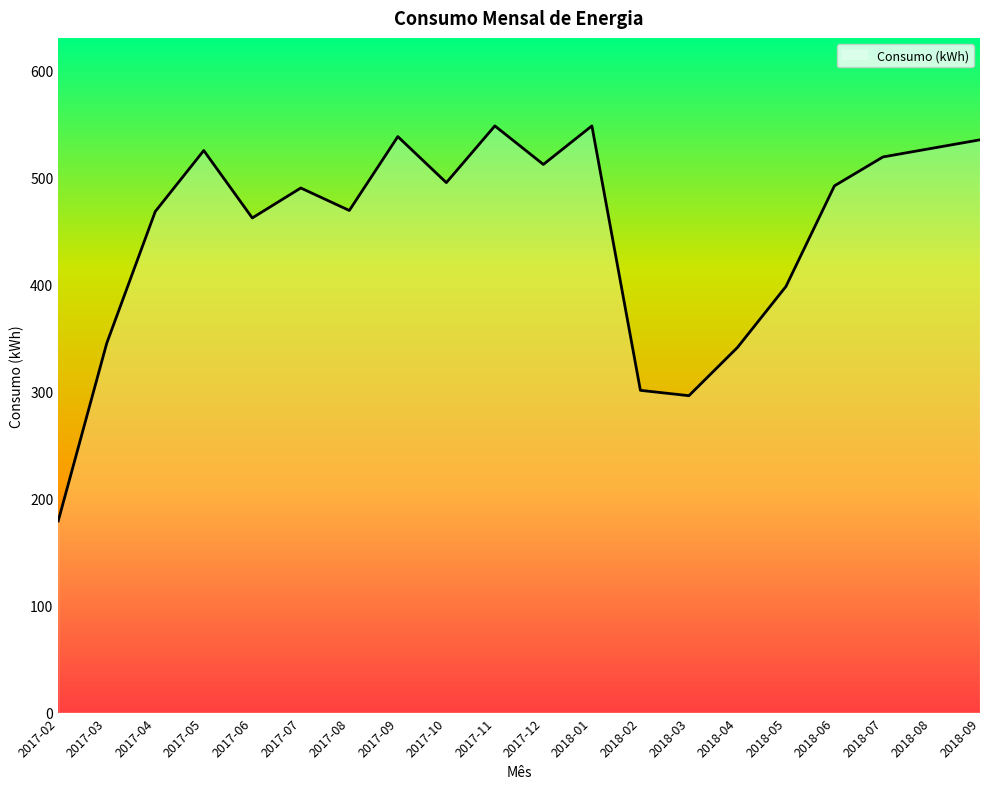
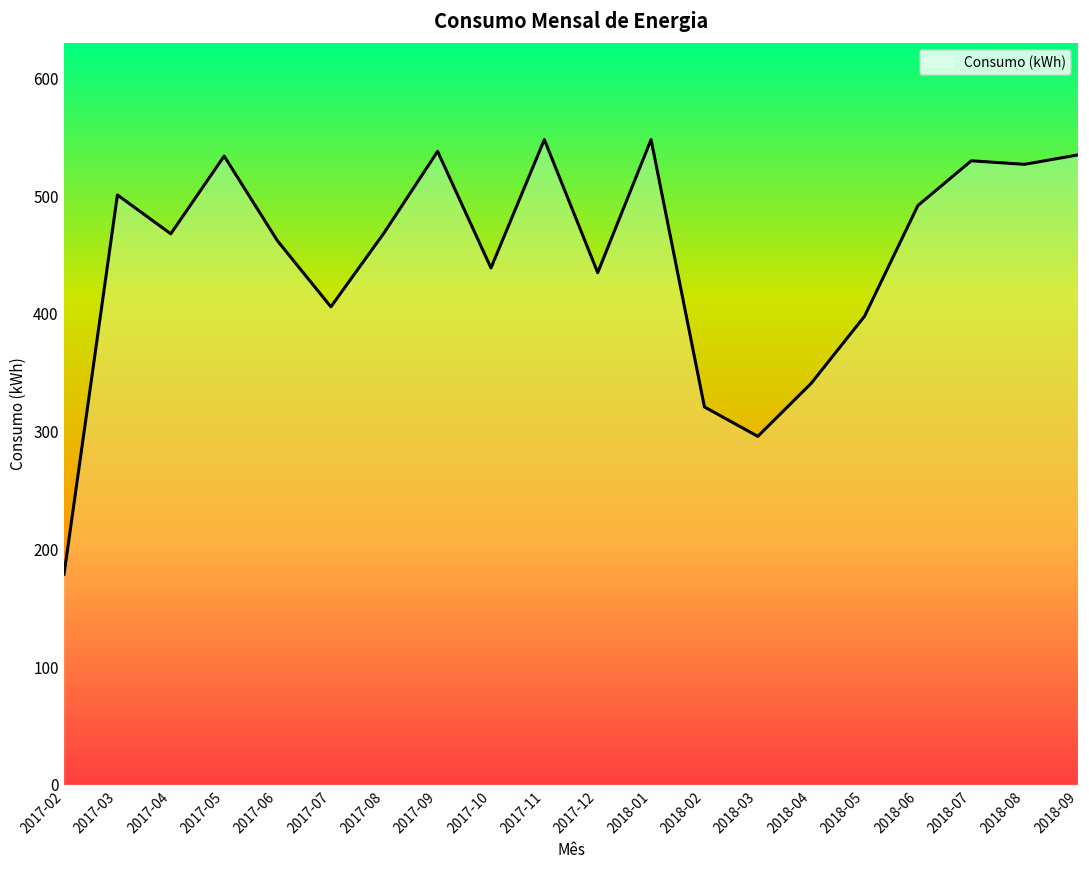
  {
    "2017-02": 179,
-   "2017-03": 345,
+   "2017-03": 501,
    "2017-04": 468,
-   "2017-05": 525,
+   "2017-05": 534,
    "2017-06": 462,
-   "2017-07": 490,
+   "2017-07": 406,
    "2017-08": 469,
    "2017-09": 538,
-   "2017-10": 495,
+   "2017-10": 439,
    "2017-11": 548,
-   "2017-12": 512,
+   "2017-12": 435,
    "2018-01": 548,
-   "2018-02": 301,
+   "2018-02": 321,
    "2018-03": 296,
    "2018-04": 341,
    "2018-05": 398,
    "2018-06": 492,
-   "2018-07": 519,
+   "2018-07": 530,
    "2018-08": 527,
    "2018-09": 535
  }
